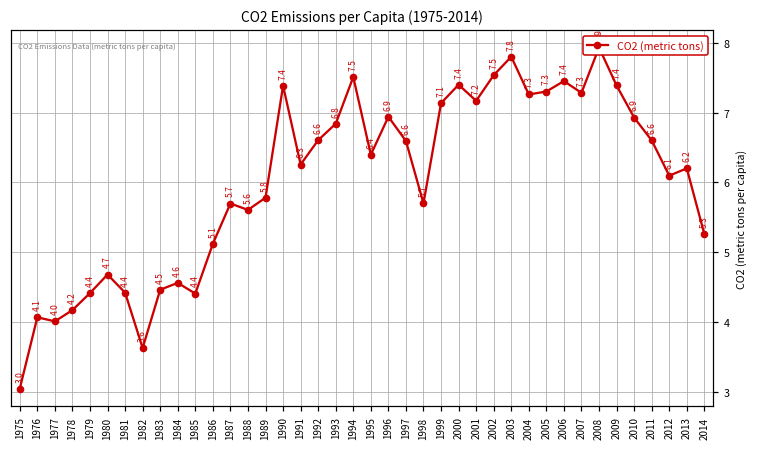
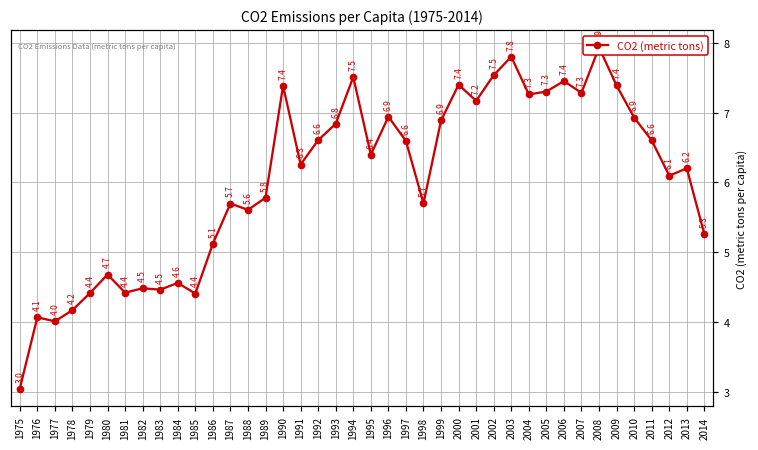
  {
    "1975": 3.0,
    "1976": 4.1,
    "1977": 4.0,
    "1978": 4.2,
    "1979": 4.4,
    "1980": 4.7,
    "1981": 4.4,
-   "1982": 3.6,
+   "1982": 4.5,
    "1983": 4.5,
    "1984": 4.6,
    "1985": 4.4,
    "1986": 5.1,
    "1987": 5.7,
    "1988": 5.6,
    "1989": 5.8,
    "1990": 7.4,
    "1991": 6.3,
    "1992": 6.6,
    "1993": 6.8,
    "1994": 7.5,
    "1995": 6.4,
    "1996": 6.9,
    "1997": 6.6,
    "1998": 5.7,
-   "1999": 7.1,
+   "1999": 6.9,
    "2000": 7.4,
    "2001": 7.2,
    "2002": 7.5,
    "2003": 7.8,
    "2004": 7.3,
    "2005": 7.3,
    "2006": 7.4,
    "2007": 7.3,
    "2009": 7.4,
    "2010": 6.9,
    "2011": 6.6,
    "2012": 6.1,
    "2013": 6.2,
    "2014": 5.3
  }
